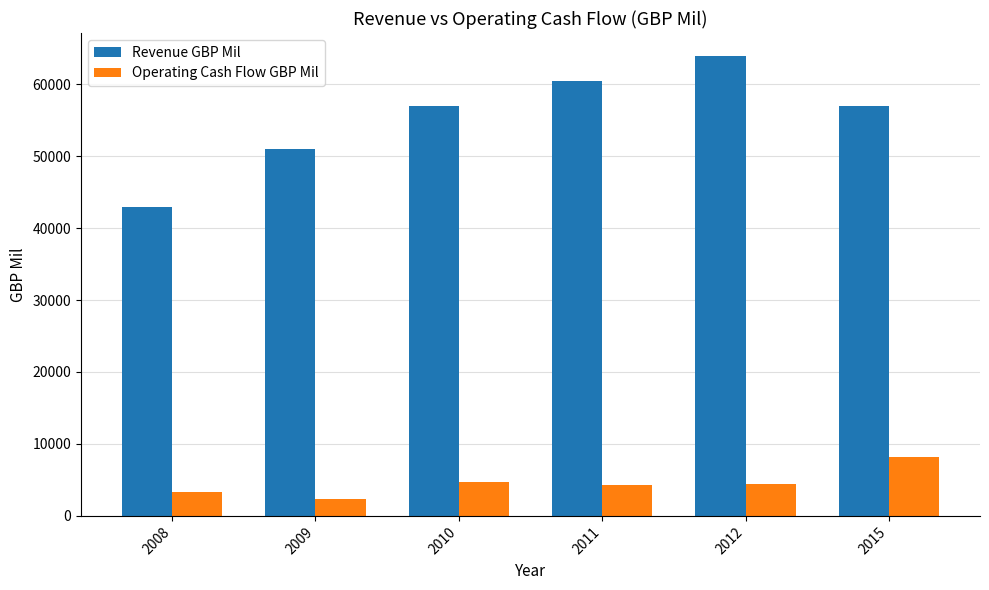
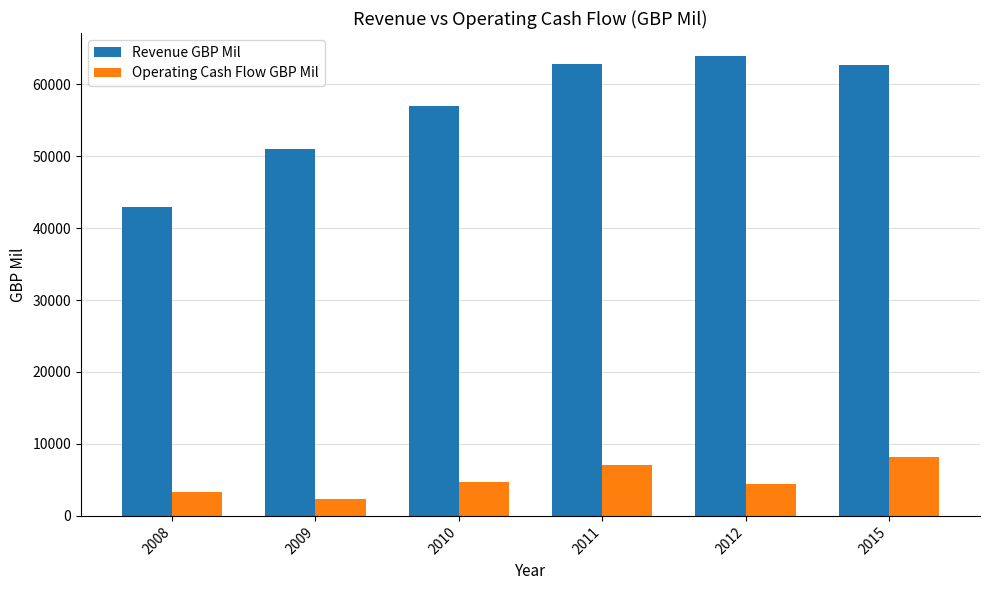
  {
    "Revenue GBP Mil": {
      "2008": 43000,
      "2009": 51000,
      "2010": 57000,
-     "2011": 60000,
+     "2011": 63000,
      "2012": 64000,
-     "2015": 57000
+     "2015": 63000
    },
    "Operating Cash Flow GBP Mil": {
      "2008": 3000,
      "2009": 2000,
      "2010": 5000,
-     "2011": 4000,
+     "2011": 7000,
      "2012": 4000,
      "2015": 8000
    }
  }
